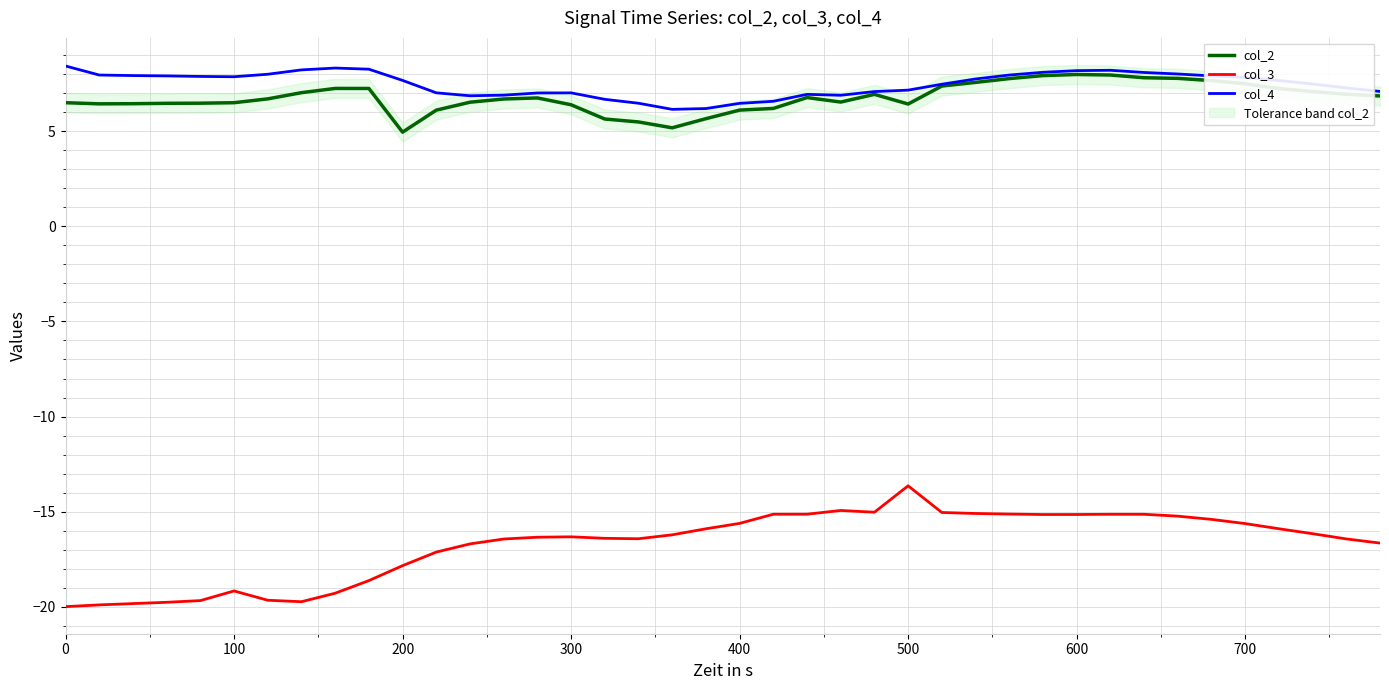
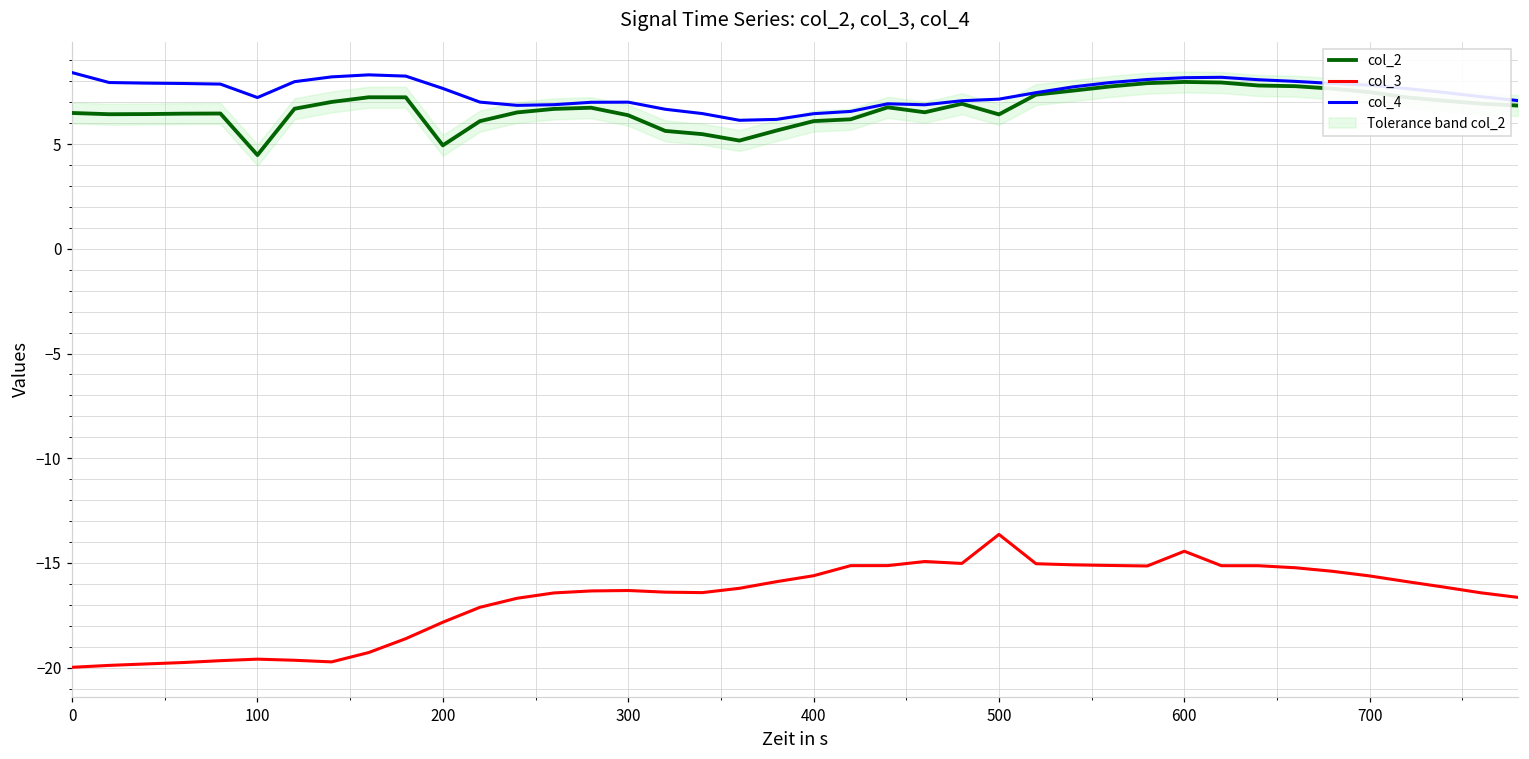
  {
    "col_2": {
      "0": 6.5,
-     "100": 6.5,
+     "100": 4.5,
      "200": 4.9,
      "300": 6.4,
      "400": 6.1,
      "500": 6.4,
      "600": 8.0
    },
    "col_3": {
      "0": -20.0,
-     "100": -19.2,
+     "100": -19.6,
      "200": -17.8,
      "300": -16.3,
      "400": -15.6,
      "500": -13.6,
-     "600": -15.1,
+     "600": -14.4,
      "700": -15.6
    },
    "col_4": {
      "0": 8.4,
-     "100": 7.9,
+     "100": 7.2,
      "200": 7.7,
      "400": 6.5,
      "500": 7.2,
      "600": 8.2
    }
  }
